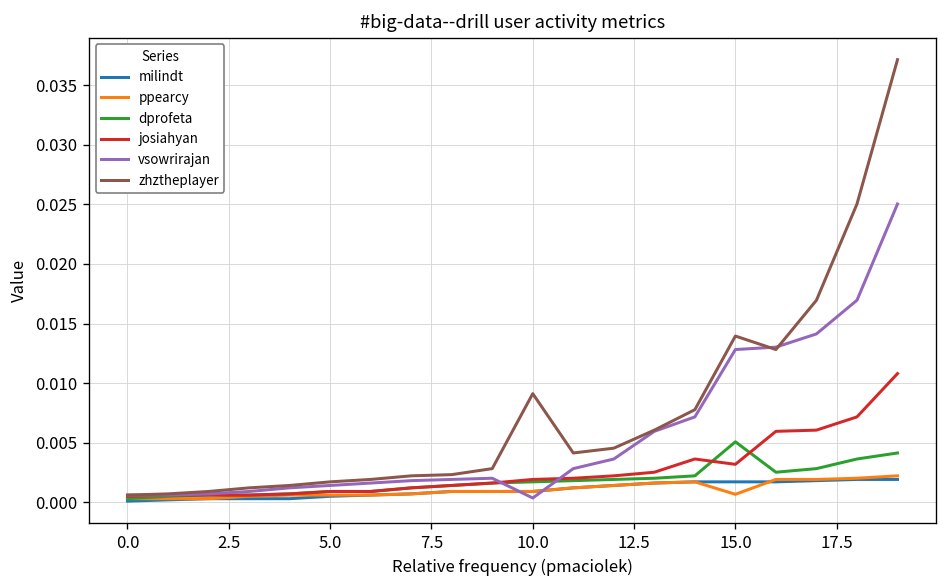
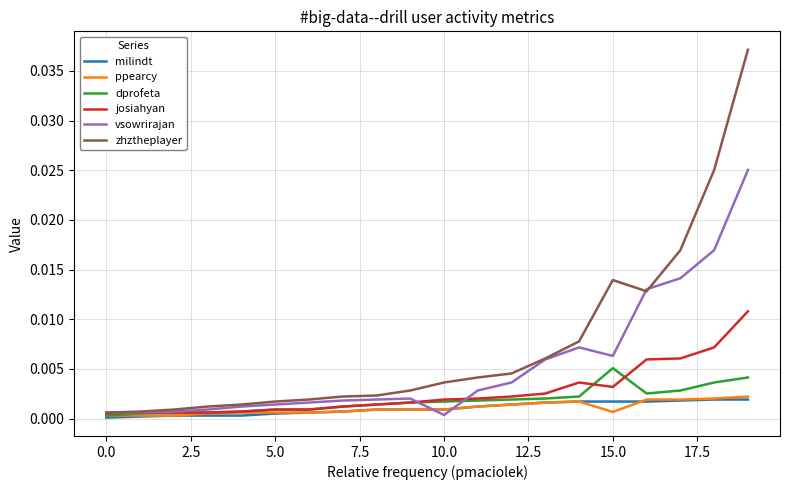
  {
    "milindt": {
      "15.0": 0.002
    },
    "ppearcy": {
      "15.0": 0.001
    },
    "dprofeta": {
      "15.0": 0.005
    },
    "josiahyan": {
      "15.0": 0.003
    },
    "vsowrirajan": {
      "5.0": 0.001,
      "10.0": 0.000,
-     "15.0": 0.013
+     "15.0": 0.006
    },
    "zhztheplayer": {
      "5.0": 0.002,
-     "10.0": 0.009,
+     "10.0": 0.004,
      "15.0": 0.014
    }
  }
